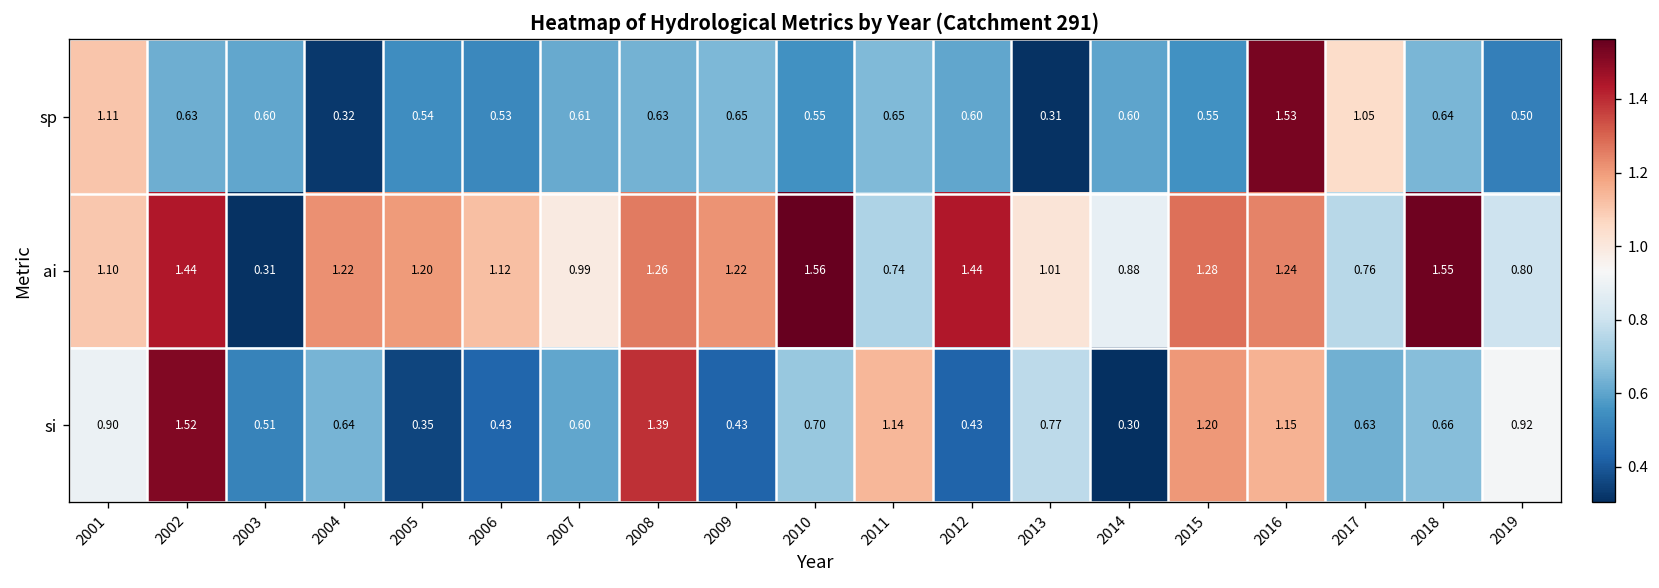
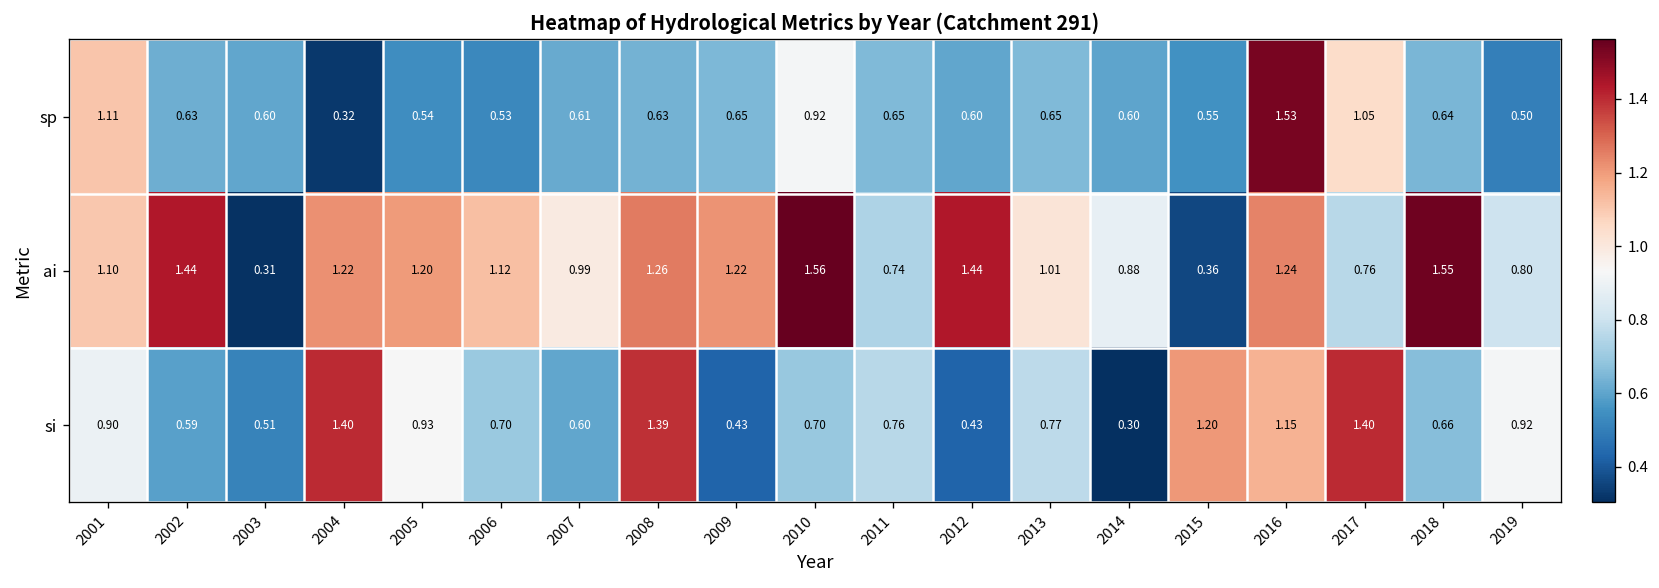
  {
    "sp": {
      "2001": 1.11,
      "2002": 0.63,
      "2003": 0.60,
      "2004": 0.32,
      "2005": 0.54,
      "2006": 0.53,
      "2007": 0.61,
      "2008": 0.63,
      "2009": 0.65,
-     "2010": 0.55,
+     "2010": 0.92,
      "2011": 0.65,
      "2012": 0.60,
-     "2013": 0.31,
+     "2013": 0.65,
      "2014": 0.60,
      "2015": 0.55,
      "2016": 1.53,
      "2017": 1.05,
      "2018": 0.64,
      "2019": 0.50
    },
    "ai": {
      "2001": 1.10,
      "2002": 1.44,
      "2003": 0.31,
      "2004": 1.22,
      "2005": 1.20,
      "2006": 1.12,
      "2007": 0.99,
      "2008": 1.26,
      "2009": 1.22,
      "2010": 1.56,
      "2011": 0.74,
      "2012": 1.44,
      "2013": 1.01,
      "2014": 0.88,
-     "2015": 1.28,
+     "2015": 0.36,
      "2016": 1.24,
      "2017": 0.76,
      "2018": 1.55,
      "2019": 0.80
    },
    "si": {
      "2001": 0.90,
-     "2002": 1.52,
+     "2002": 0.59,
      "2003": 0.51,
-     "2004": 0.64,
-     "2005": 0.35,
-     "2006": 0.43,
+     "2004": 1.40,
+     "2005": 0.93,
+     "2006": 0.70,
      "2007": 0.60,
      "2008": 1.39,
      "2009": 0.43,
      "2010": 0.70,
-     "2011": 1.14,
+     "2011": 0.76,
      "2012": 0.43,
      "2013": 0.77,
      "2014": 0.30,
      "2015": 1.20,
      "2016": 1.15,
-     "2017": 0.63,
+     "2017": 1.40,
      "2018": 0.66,
      "2019": 0.92
    }
  }
